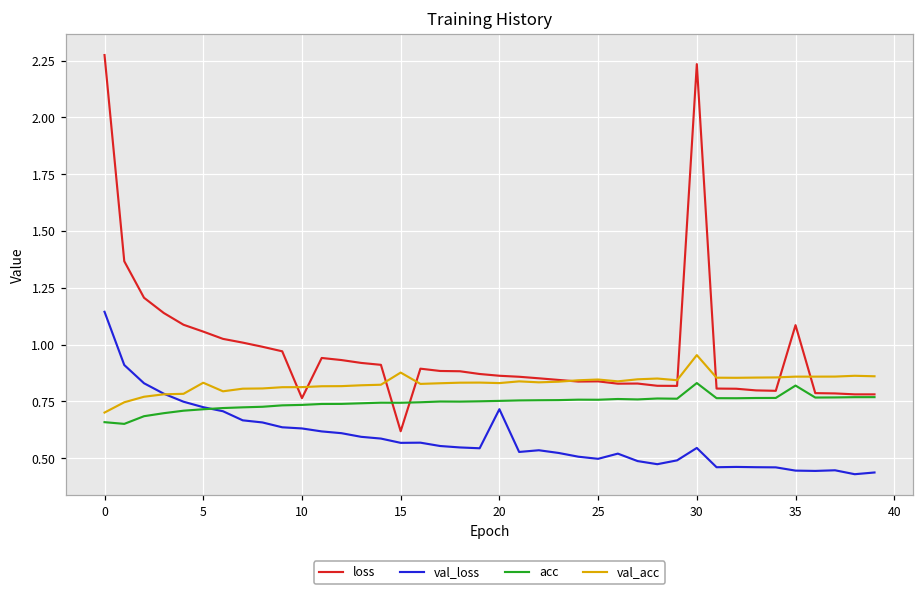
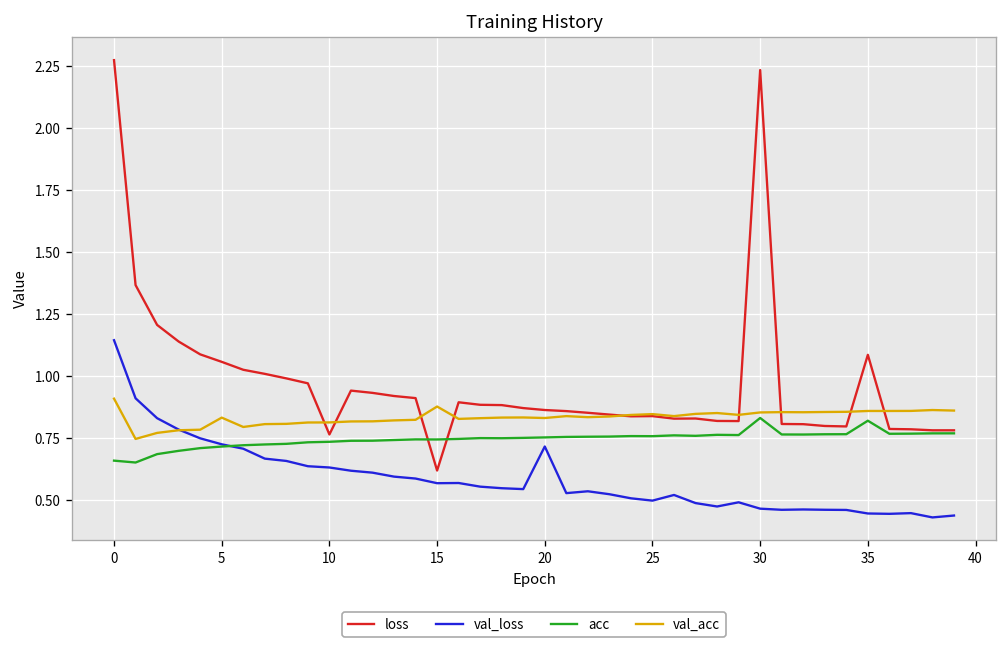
  {
    "loss": {
      "0": 2.27,
      "5": 1.06,
      "10": 0.76,
      "15": 0.62,
      "20": 0.86,
      "30": 2.23,
      "35": 1.09
    },
    "val_loss": {
      "0": 1.14,
      "10": 0.63,
      "15": 0.57,
      "20": 0.72,
      "25": 0.50,
-     "30": 0.55,
+     "30": 0.46,
      "35": 0.45
    },
    "acc": {
      "0": 0.66,
      "10": 0.73,
      "15": 0.74,
      "20": 0.75,
      "25": 0.76,
      "30": 0.83,
      "35": 0.82
    },
    "val_acc": {
-     "0": 0.70,
+     "0": 0.91,
      "5": 0.83,
      "10": 0.81,
      "15": 0.88,
      "20": 0.83,
-     "30": 0.95,
+     "30": 0.85,
      "35": 0.86
    }
  }
